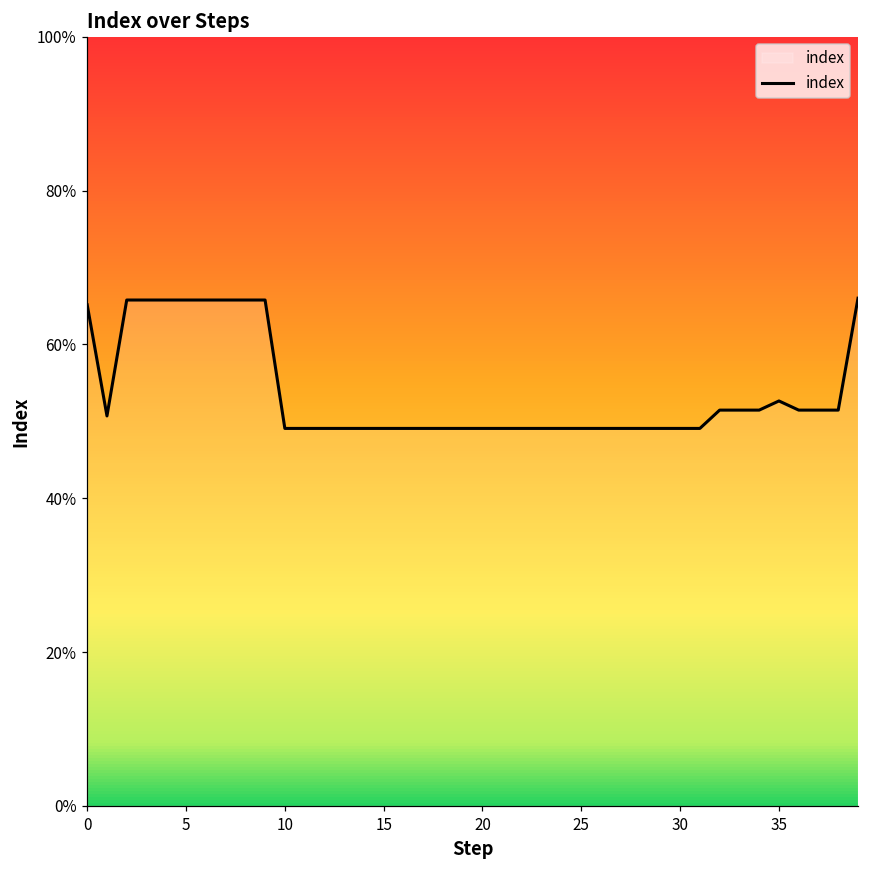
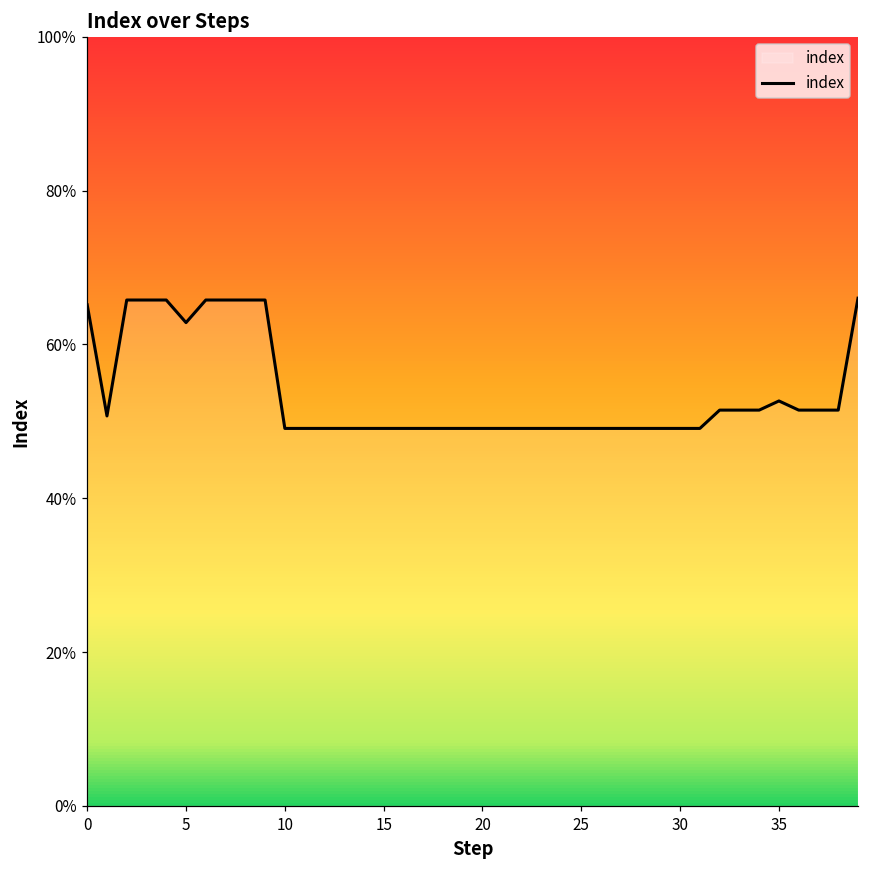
  {
    "0": "65%",
-   "5": "66%",
+   "5": "63%",
    "10": "49%",
    "15": "49%",
    "20": "49%",
    "25": "49%",
    "30": "49%",
    "35": "53%"
  }
